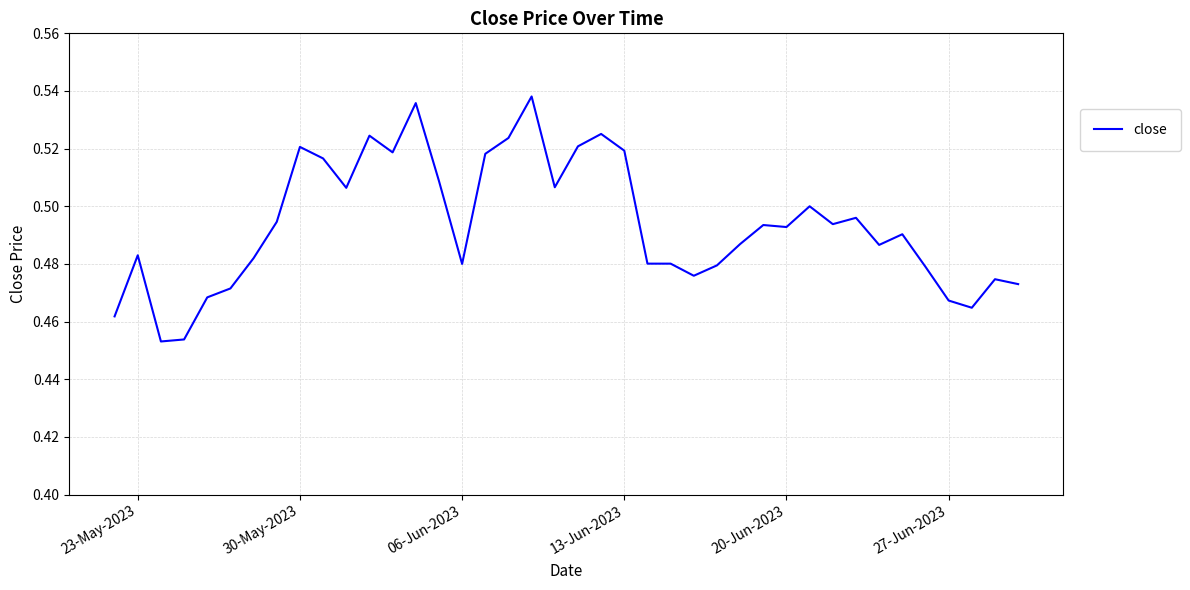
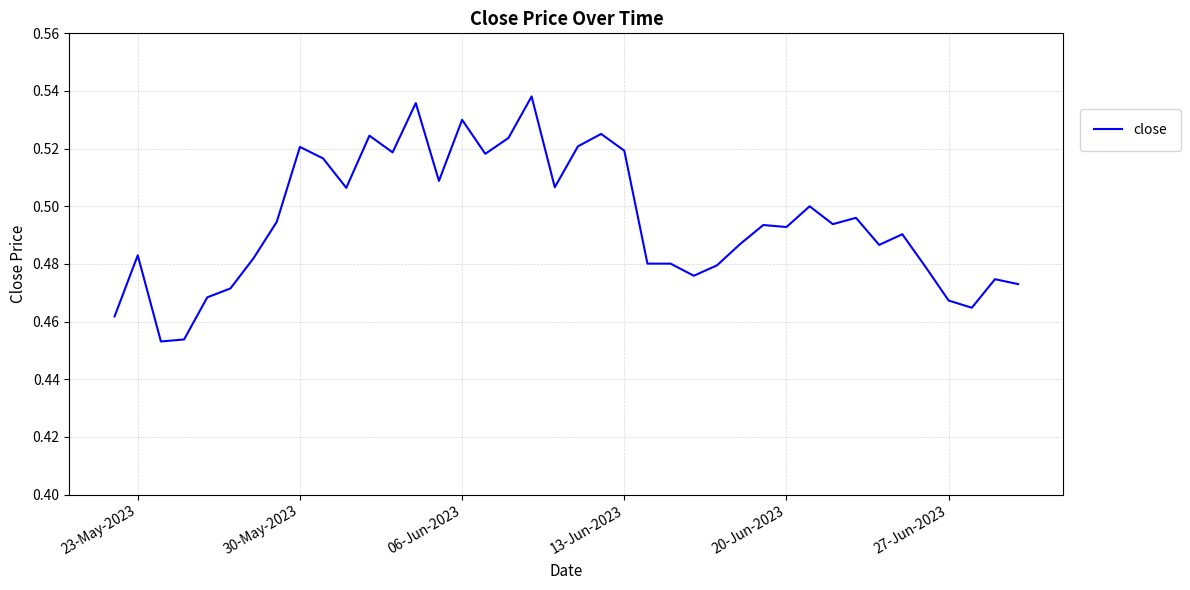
  {
    "23-May-2023": 0.483,
    "30-May-2023": 0.52,
-   "06-Jun-2023": 0.48,
+   "06-Jun-2023": 0.53,
    "13-Jun-2023": 0.52,
    "20-Jun-2023": 0.493,
    "27-Jun-2023": 0.467
  }
